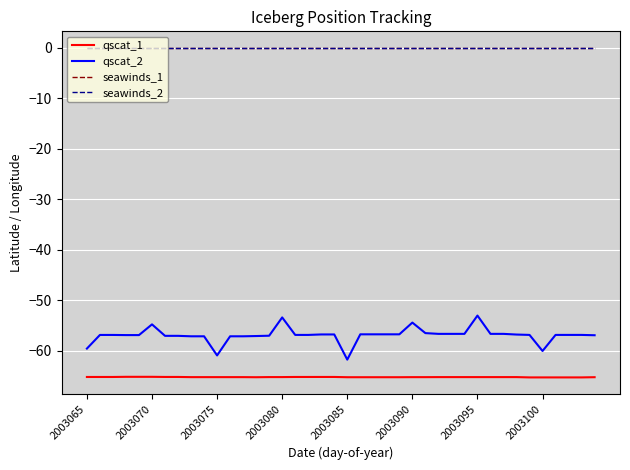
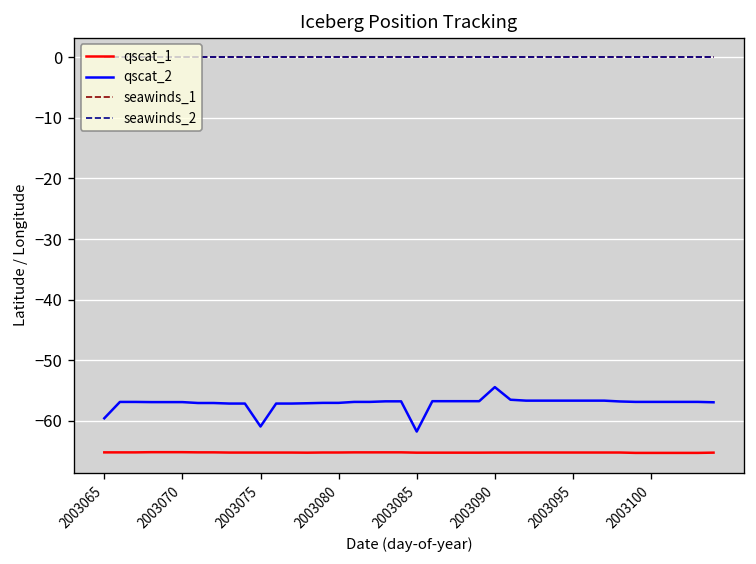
  {
    "qscat_1": {
      "2003065": -65,
      "2003070": -65,
      "2003075": -65,
      "2003080": -65,
      "2003085": -65,
      "2003090": -65,
      "2003095": -65,
      "2003100": -65
    },
    "qscat_2": {
      "2003065": -60,
-     "2003070": -55,
+     "2003070": -57,
      "2003075": -61,
-     "2003080": -53,
+     "2003080": -57,
      "2003085": -62,
      "2003090": -54,
-     "2003095": -53,
-     "2003100": -60
+     "2003095": -57,
+     "2003100": -57
    },
    "seawinds_2": {
      "2003075": 0,
      "2003080": 0,
      "2003085": 0,
      "2003090": 0,
      "2003095": 0,
      "2003100": 0
    }
  }
